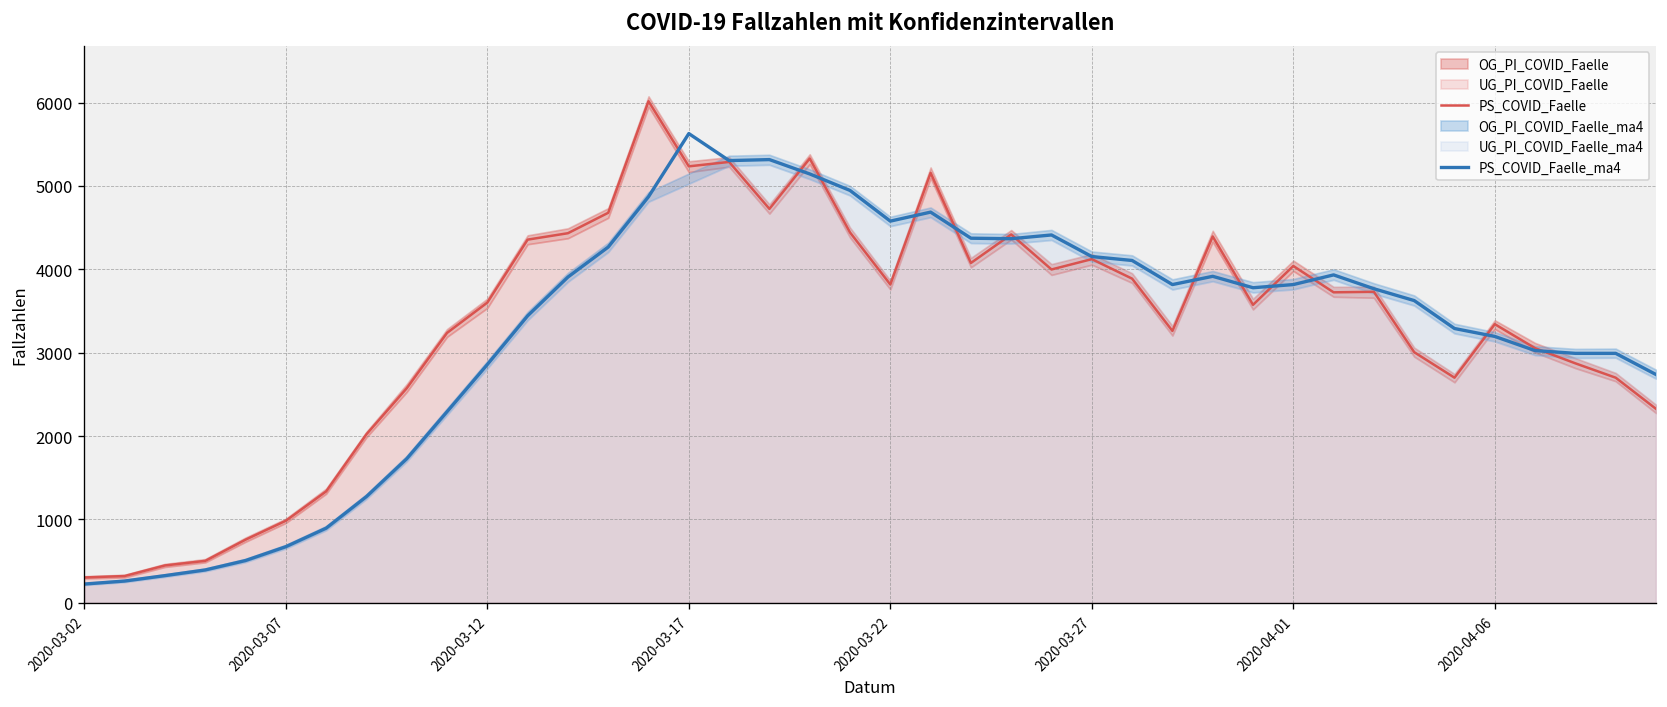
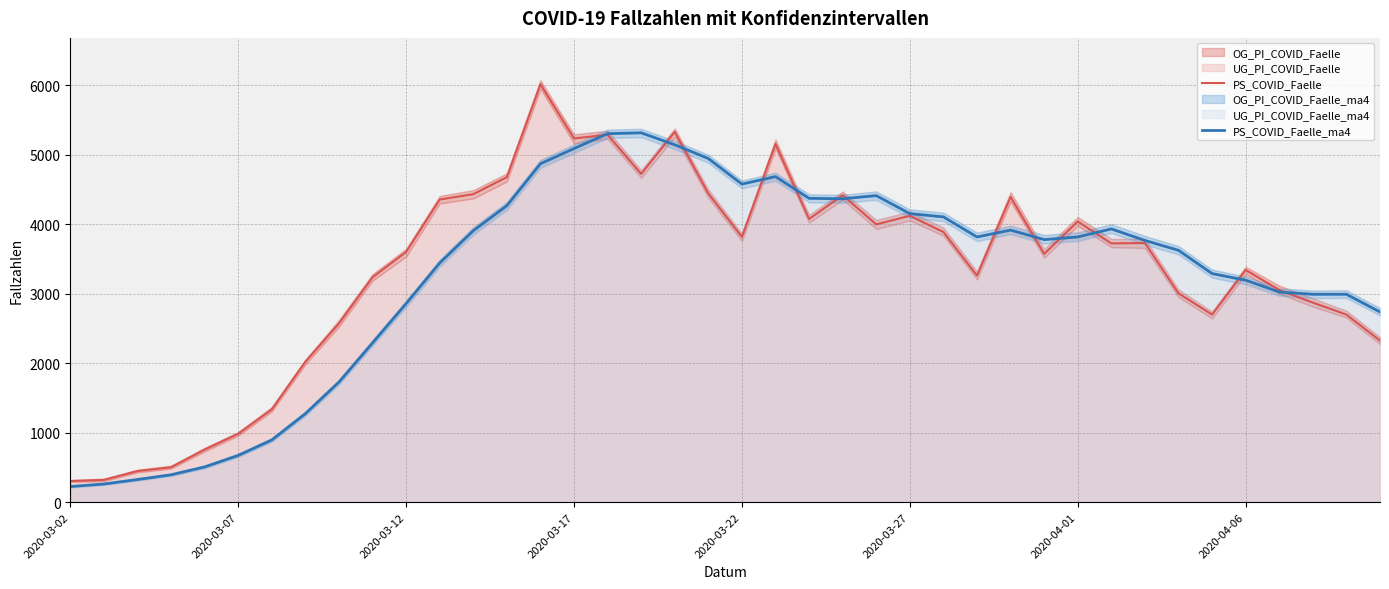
  {
    "PS_COVID_Faelle_ma4": {
      "2020-03-12": 2900,
-     "2020-03-17": 5600,
+     "2020-03-17": 5100,
      "2020-03-22": 4600,
      "2020-04-01": 3800,
      "2020-04-06": 3200
    }
  }
